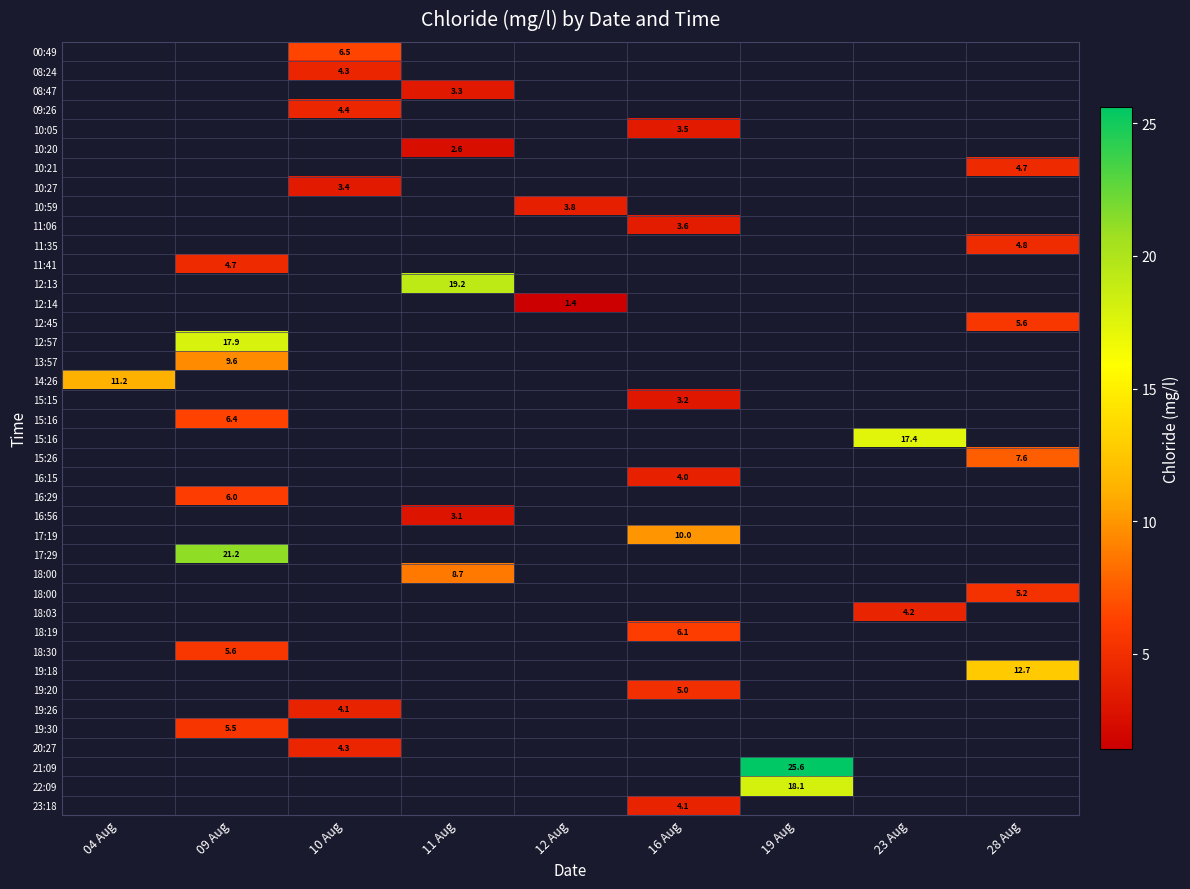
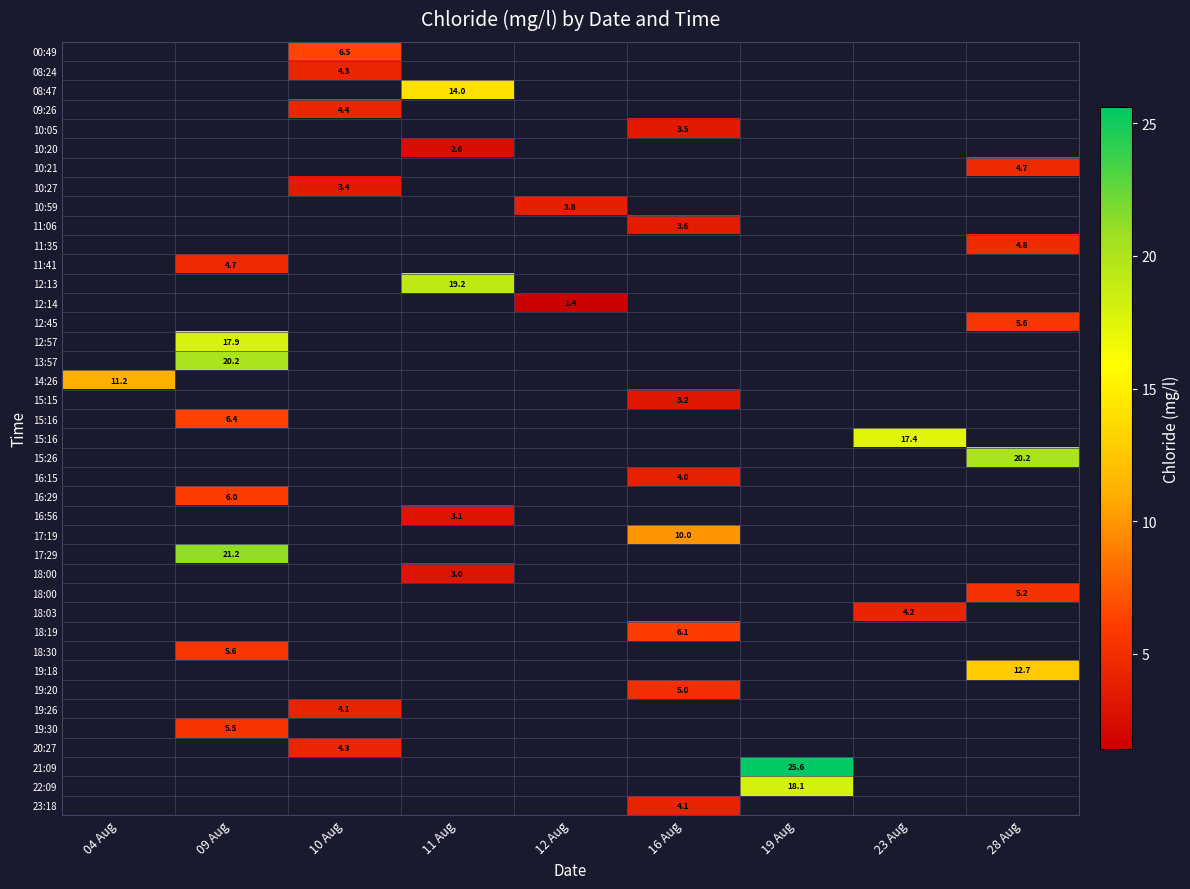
  {
    "00:49": {
      "10 Aug": 6.5
    },
    "08:24": {
      "10 Aug": 4.3
    },
    "08:47": {
-     "11 Aug": 3.3
+     "11 Aug": 14.0
    },
    "09:26": {
      "10 Aug": 4.4
    },
    "10:05": {
      "16 Aug": 3.5
    },
    "10:20": {
      "11 Aug": 2.6
    },
    "10:21": {
      "28 Aug": 4.7
    },
    "10:27": {
      "10 Aug": 3.4
    },
    "10:59": {
      "12 Aug": 3.8
    },
    "11:06": {
      "16 Aug": 3.6
    },
    "11:35": {
      "28 Aug": 4.8
    },
    "11:41": {
      "09 Aug": 4.7
    },
    "12:13": {
      "11 Aug": 19.2
    },
    "12:14": {
      "12 Aug": 1.4
    },
    "12:45": {
      "28 Aug": 5.6
    },
    "12:57": {
      "09 Aug": 17.9
    },
    "13:57": {
-     "09 Aug": 9.6
+     "09 Aug": 20.2
    },
    "14:26": {
      "04 Aug": 11.2
    },
    "15:15": {
      "16 Aug": 3.2
    },
    "15:16": {
      "09 Aug": 6.4,
      "23 Aug": 17.4
    },
    "15:26": {
-     "28 Aug": 7.6
+     "28 Aug": 20.2
    },
    "16:15": {
      "16 Aug": 4.0
    },
    "16:29": {
      "09 Aug": 6.0
    },
    "16:56": {
      "11 Aug": 3.1
    },
    "17:19": {
      "16 Aug": 10.0
    },
    "17:29": {
      "09 Aug": 21.2
    },
    "18:00": {
-     "11 Aug": 8.7,
+     "11 Aug": 3.0,
      "28 Aug": 5.2
    },
    "18:03": {
      "23 Aug": 4.2
    },
    "18:19": {
      "16 Aug": 6.1
    },
    "18:30": {
      "09 Aug": 5.6
    },
    "19:18": {
      "28 Aug": 12.7
    },
    "19:20": {
      "16 Aug": 5.0
    },
    "19:26": {
      "10 Aug": 4.1
    },
    "19:30": {
      "09 Aug": 5.5
    },
    "20:27": {
      "10 Aug": 4.3
    },
    "21:09": {
      "19 Aug": 25.6
    },
    "22:09": {
      "19 Aug": 18.1
    },
    "23:18": {
      "16 Aug": 4.1
    }
  }
